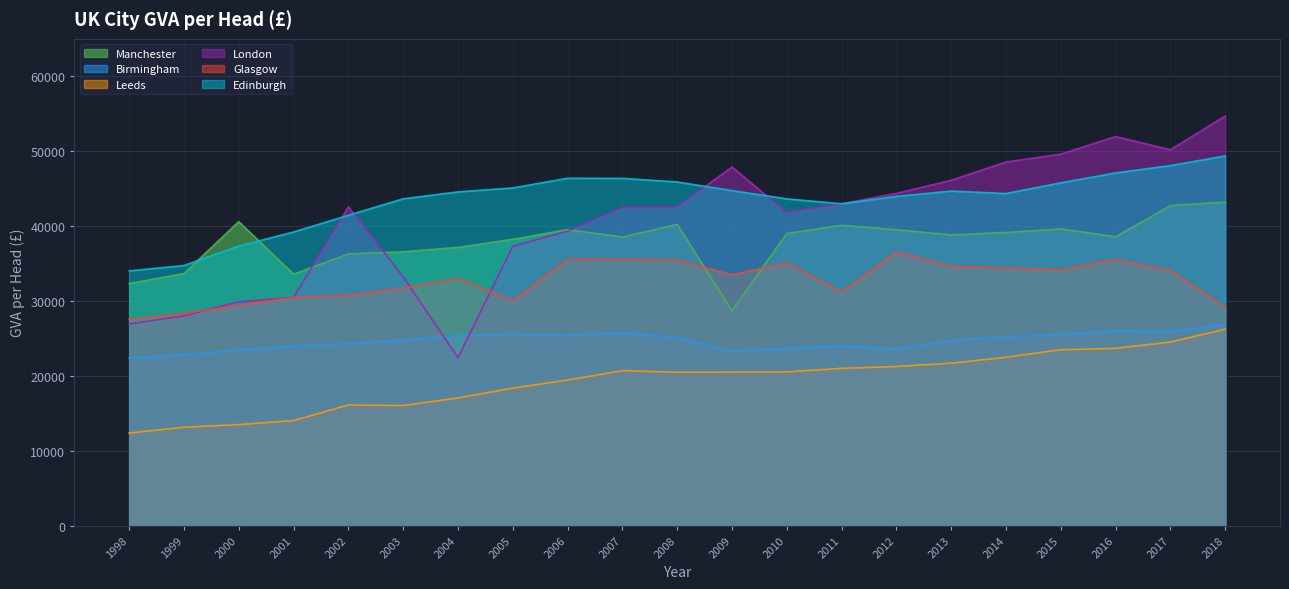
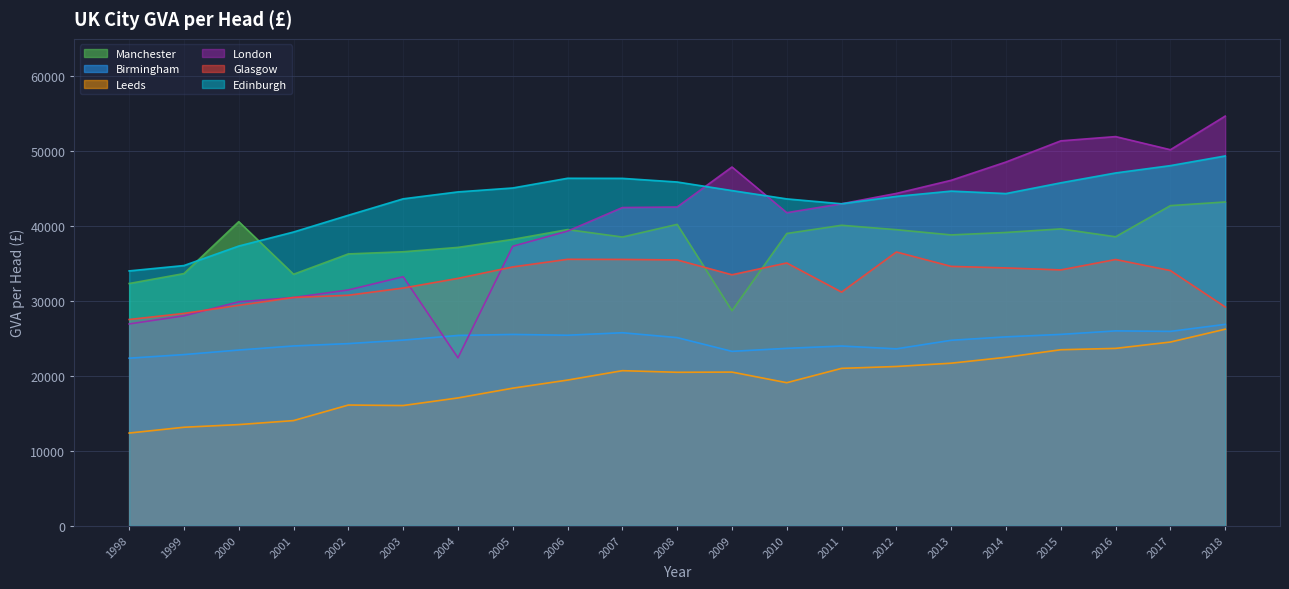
  {
    "Manchester": {
      "1998": 32000,
      "1999": 34000,
      "2000": 41000,
      "2001": 34000,
      "2002": 36000,
      "2003": 37000,
      "2004": 37000,
      "2005": 38000,
      "2007": 39000,
      "2008": 40000,
      "2009": 29000,
      "2010": 39000,
      "2011": 40000,
      "2012": 40000,
      "2013": 39000,
      "2014": 39000,
      "2015": 40000,
      "2016": 39000,
      "2017": 43000,
      "2018": 43000
    },
    "Leeds": {
      "1998": 12000,
      "1999": 13000,
      "2000": 14000,
      "2001": 14000,
      "2002": 16000,
      "2003": 16000,
      "2004": 17000,
      "2005": 18000,
      "2006": 19000,
      "2007": 21000,
      "2008": 20000,
      "2009": 21000,
-     "2010": 21000,
+     "2010": 19000,
      "2011": 21000,
      "2012": 21000,
      "2013": 22000,
      "2014": 22000,
      "2015": 23000,
      "2016": 24000,
      "2017": 25000,
      "2018": 26000
    },
    "London": {
      "1998": 27000,
      "2000": 30000,
-     "2002": 43000,
+     "2002": 31000,
      "2003": 33000,
      "2004": 22000,
      "2005": 37000,
      "2007": 42000,
      "2008": 43000,
      "2009": 48000,
      "2010": 42000,
      "2012": 44000,
      "2013": 46000,
      "2014": 49000,
-     "2015": 50000,
+     "2015": 51000,
      "2016": 52000,
      "2017": 50000,
      "2018": 55000
    },
    "Glasgow": {
      "1998": 28000,
      "2000": 29000,
      "2002": 31000,
      "2003": 32000,
      "2004": 33000,
-     "2005": 30000,
+     "2005": 35000,
      "2006": 36000,
      "2007": 36000,
      "2008": 35000,
      "2009": 34000,
      "2010": 35000,
      "2011": 31000,
      "2012": 37000,
      "2013": 35000,
      "2014": 34000,
      "2015": 34000,
      "2016": 36000,
      "2017": 34000,
      "2018": 29000
    }
  }
